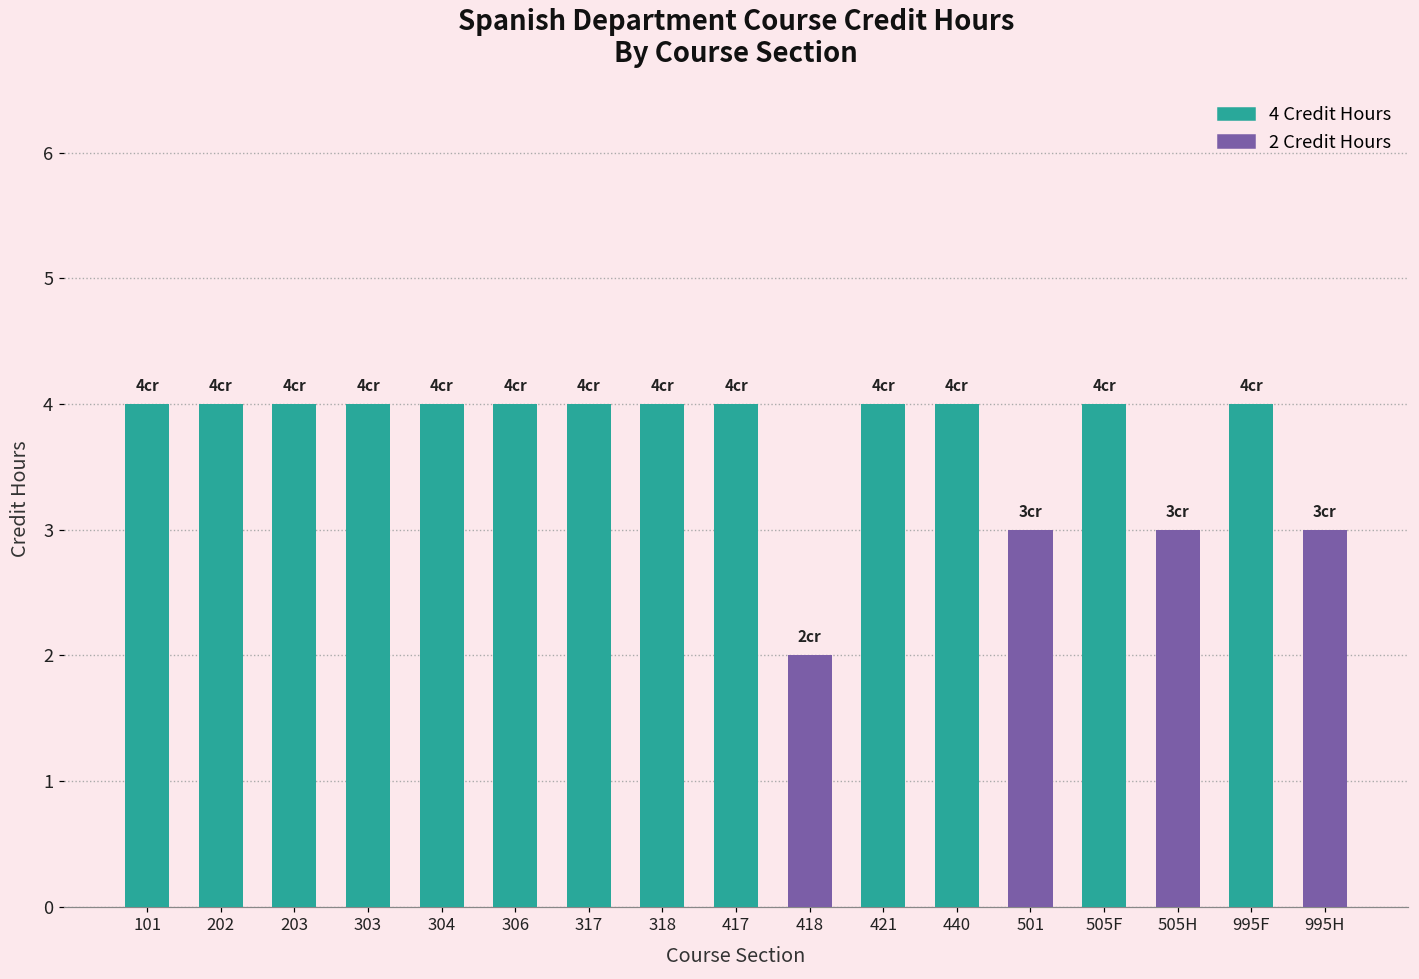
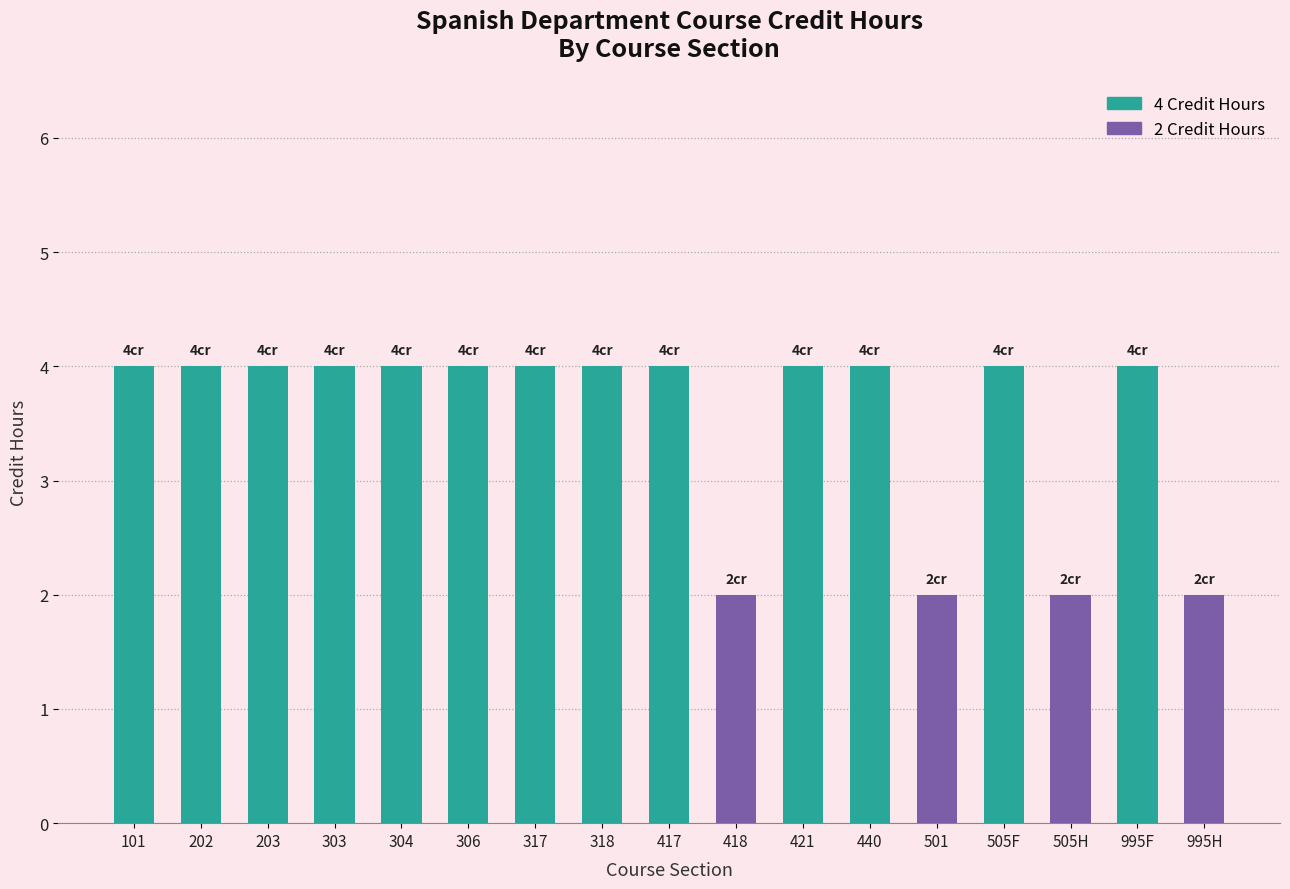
  {
    "101": 4,
    "202": 4,
    "203": 4,
    "303": 4,
    "304": 4,
    "306": 4,
    "317": 4,
    "318": 4,
    "417": 4,
    "418": 2,
    "421": 4,
    "440": 4,
-   "501": 3,
+   "501": 2,
    "505F": 4,
-   "505H": 3,
+   "505H": 2,
    "995F": 4,
-   "995H": 3
+   "995H": 2
  }
